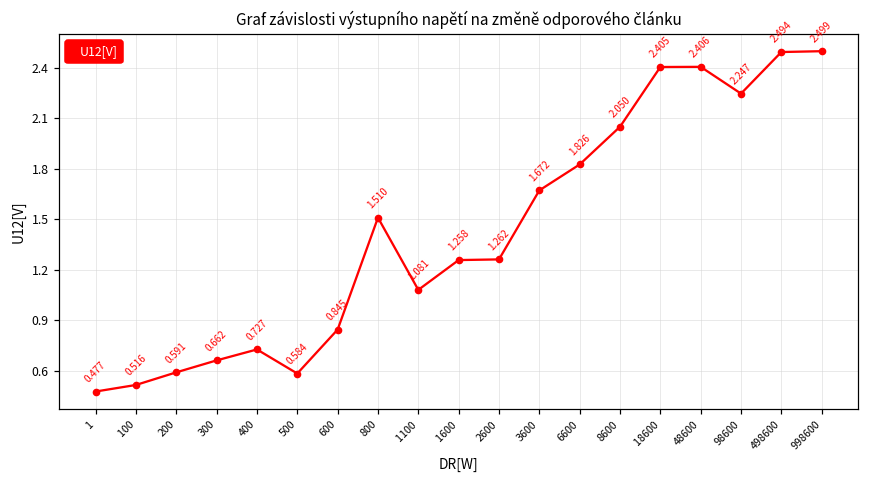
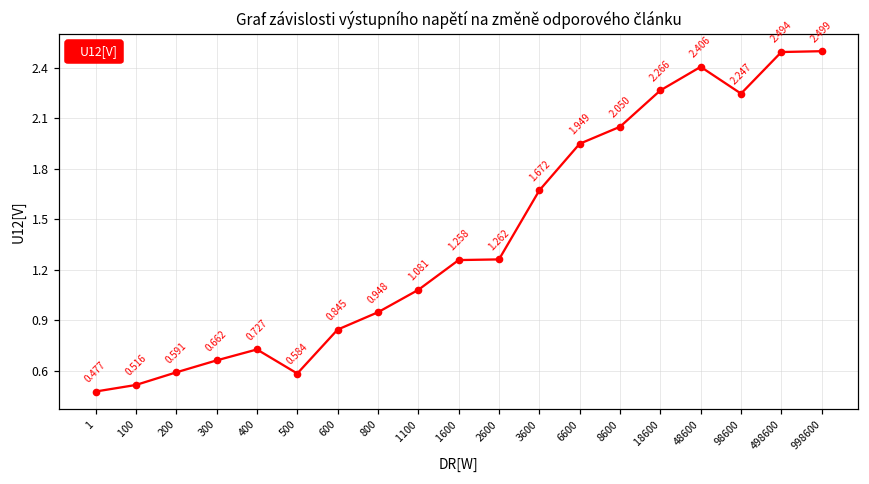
  {
    "1": 0.477,
    "100": 0.516,
    "200": 0.591,
    "300": 0.662,
    "400": 0.727,
    "500": 0.584,
    "600": 0.845,
-   "800": 1.510,
+   "800": 0.948,
    "1100": 1.081,
    "1600": 1.258,
    "2600": 1.262,
    "3600": 1.672,
-   "6600": 1.826,
+   "6600": 1.949,
    "8600": 2.050,
-   "18600": 2.405,
+   "18600": 2.266,
    "48600": 2.406,
    "98600": 2.247,
    "498600": 2.494,
    "998600": 2.499
  }
